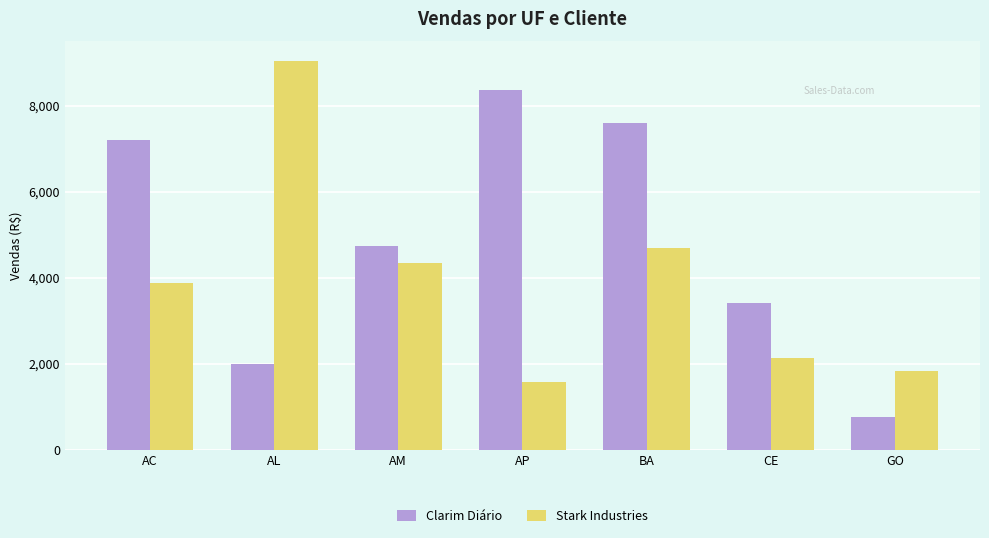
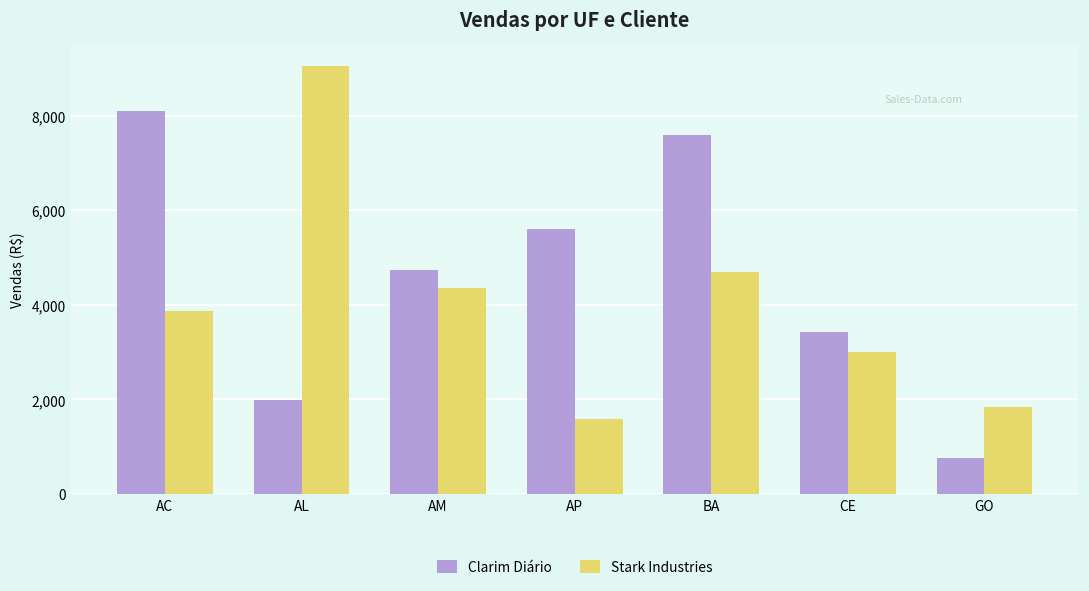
  {
    "Clarim Diário": {
-     "AC": "7,200",
+     "AC": "8,100",
      "AL": "2,000",
      "AM": "4,700",
-     "AP": "8,400",
+     "AP": "5,600",
      "BA": "7,600",
      "CE": "3,400",
      "GO": "800"
    },
    "Stark Industries": {
      "AC": "3,900",
      "AL": "9,000",
      "AM": "4,400",
      "AP": "1,600",
      "BA": "4,700",
-     "CE": "2,100",
+     "CE": "3,000",
      "GO": "1,800"
    }
  }
